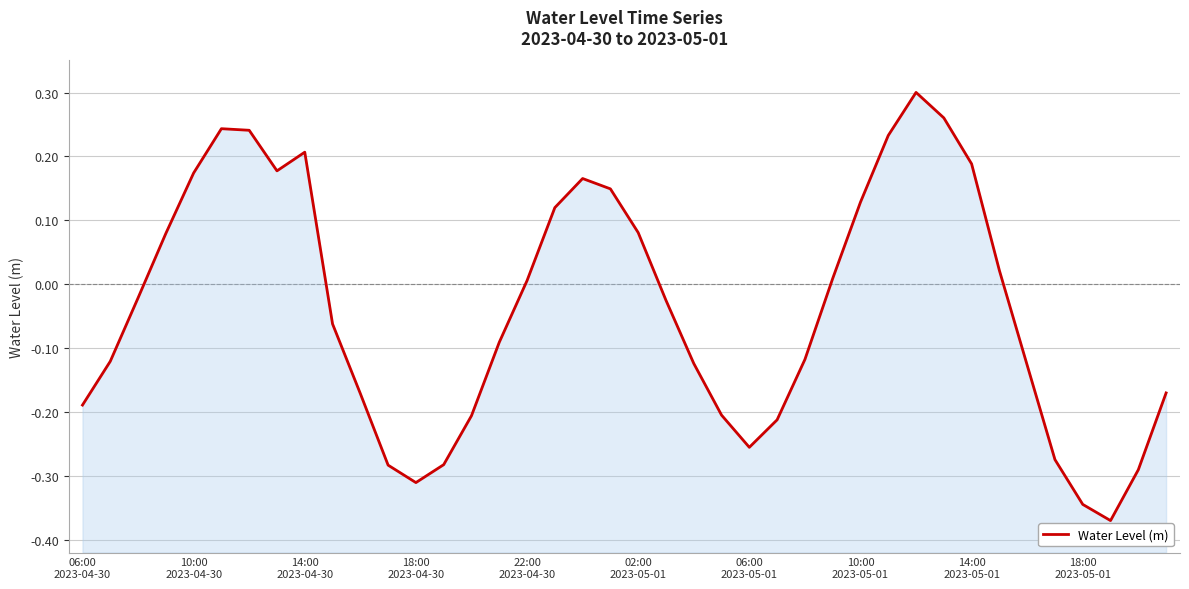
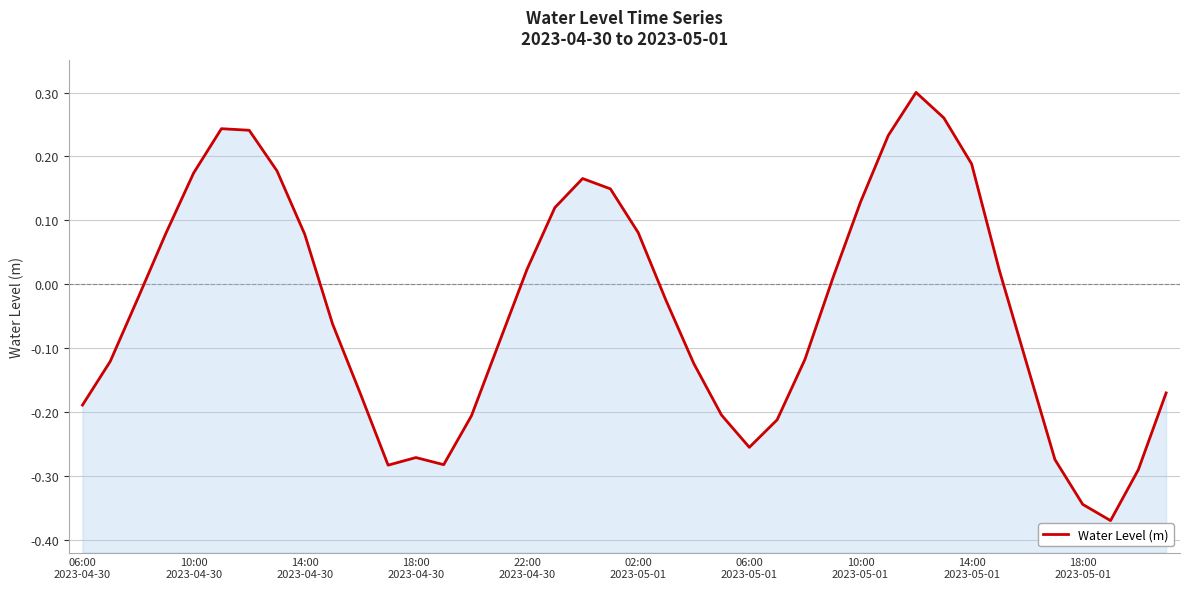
  {
    "06:00 2023-04-30": -0.19,
    "10:00 2023-04-30": 0.17,
-   "14:00 2023-04-30": 0.21,
-   "18:00 2023-04-30": -0.31,
-   "22:00 2023-04-30": 0.01,
+   "14:00 2023-04-30": 0.08,
+   "18:00 2023-04-30": -0.27,
+   "22:00 2023-04-30": 0.02,
    "02:00 2023-05-01": 0.08,
    "06:00 2023-05-01": -0.26,
    "10:00 2023-05-01": 0.13,
    "14:00 2023-05-01": 0.19,
    "18:00 2023-05-01": -0.34
  }
